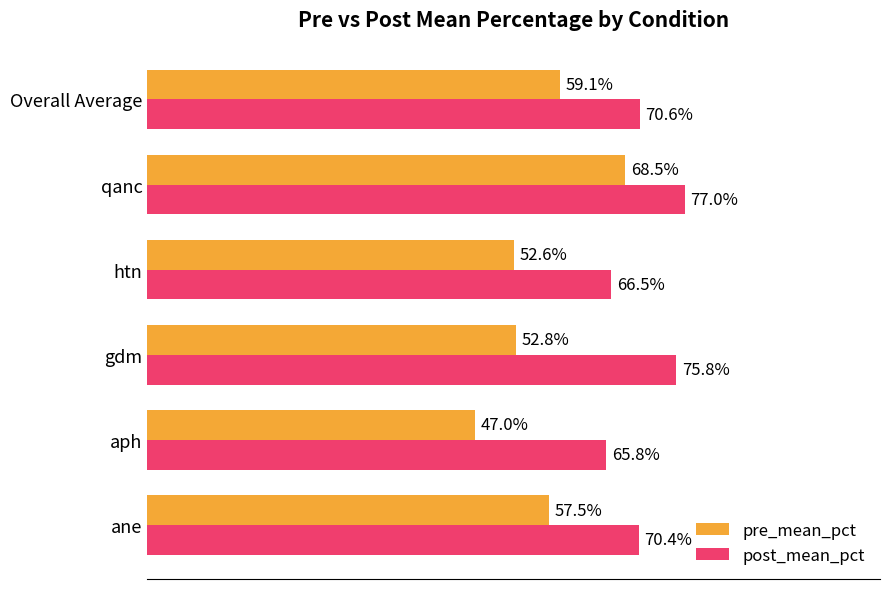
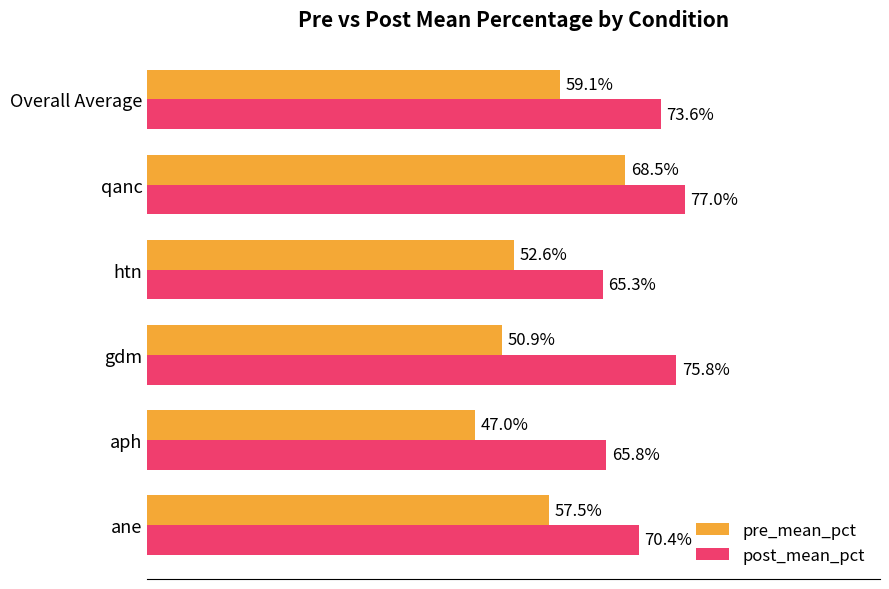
  {
    "pre_mean_pct": {
      "Overall Average": "59.1%",
      "qanc": "68.5%",
      "htn": "52.6%",
-     "gdm": "52.8%",
+     "gdm": "50.9%",
      "aph": "47.0%",
      "ane": "57.5%"
    },
    "post_mean_pct": {
-     "Overall Average": "70.6%",
+     "Overall Average": "73.6%",
      "qanc": "77.0%",
-     "htn": "66.5%",
+     "htn": "65.3%",
      "gdm": "75.8%",
      "aph": "65.8%"
    }
  }
